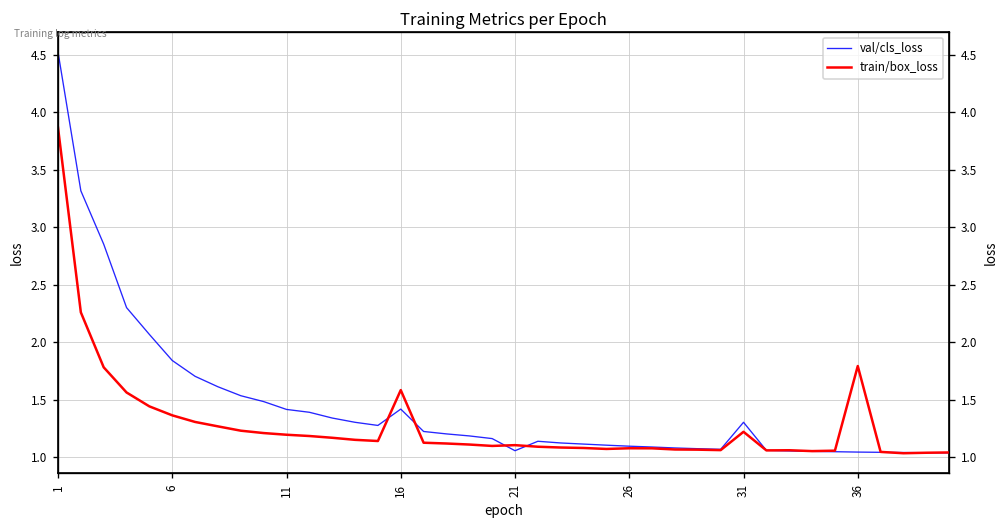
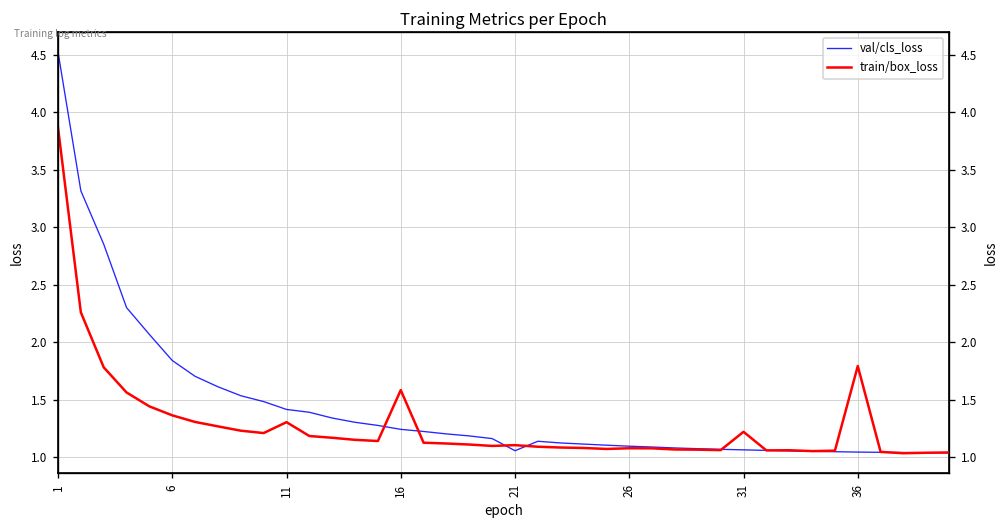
  {
    "val/cls_loss": {
      "1": 4.5,
      "6": 1.8,
      "11": 1.4,
-     "16": 1.4,
+     "16": 1.2,
      "21": 1.1,
-     "31": 1.3,
+     "31": 1.1,
      "36": 1.0
    },
    "train/box_loss": {
      "1": 3.9,
      "6": 1.4,
-     "11": 1.2,
+     "11": 1.3,
      "16": 1.6,
      "21": 1.1,
      "31": 1.2,
      "36": 1.8
    }
  }
